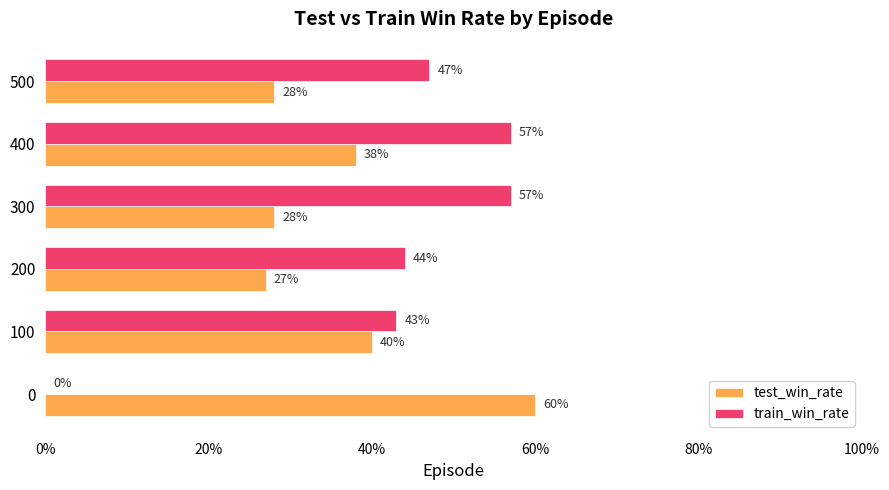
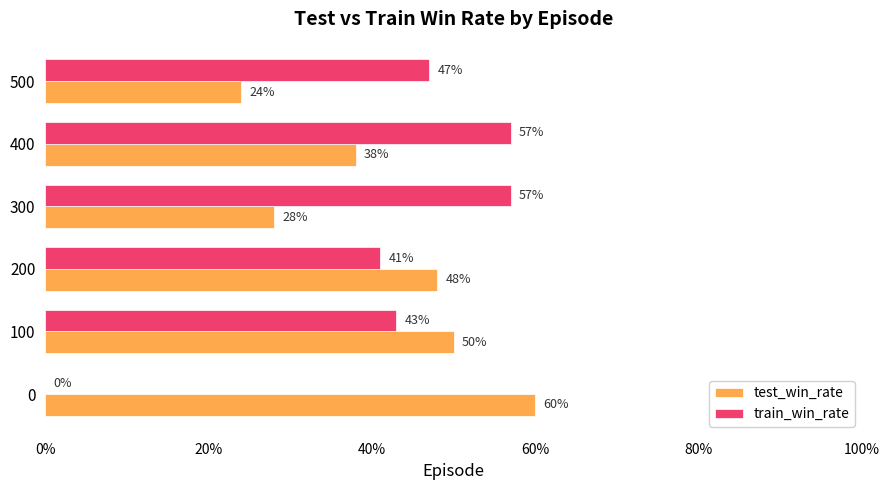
  {
    "test_win_rate": {
-     "500": "28%",
+     "500": "24%",
      "400": "38%",
      "300": "28%",
-     "200": "27%",
-     "100": "40%",
+     "200": "48%",
+     "100": "50%",
      "0": "60%"
    },
    "train_win_rate": {
      "500": "47%",
      "400": "57%",
      "300": "57%",
-     "200": "44%",
+     "200": "41%",
      "100": "43%",
      "0": "0%"
    }
  }
